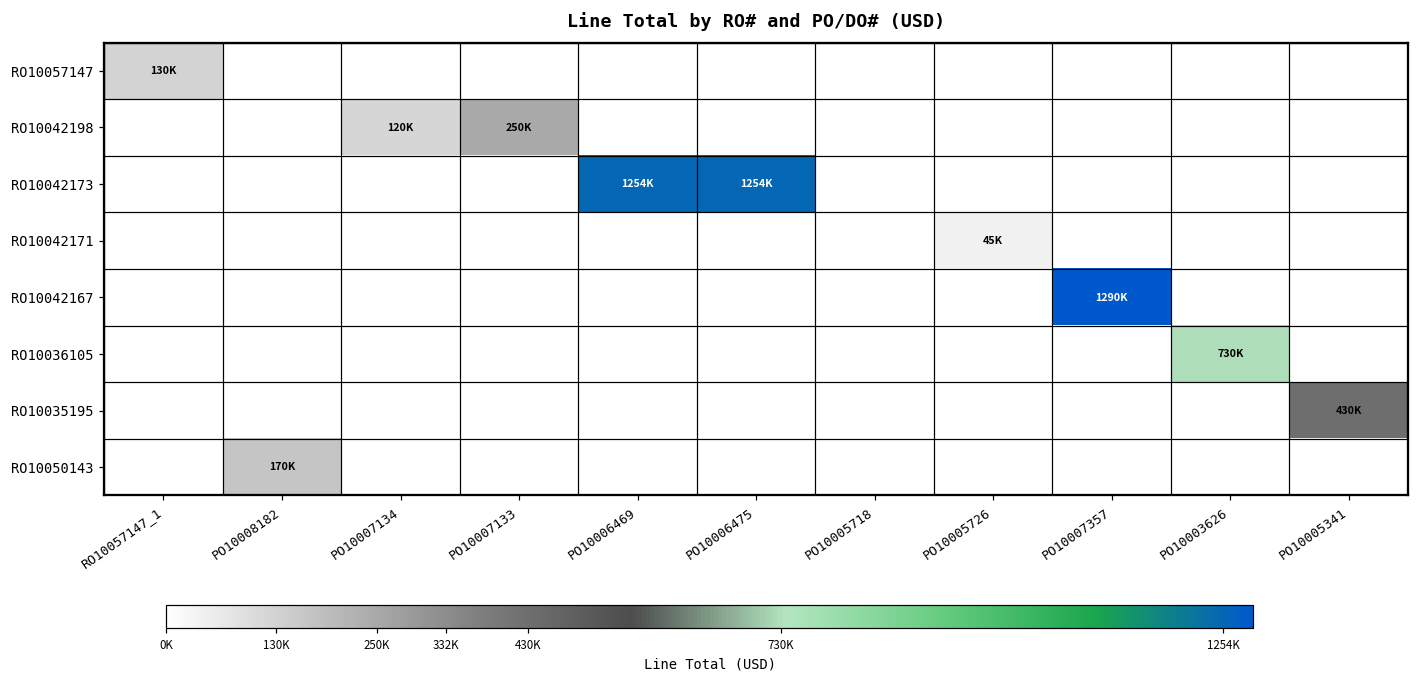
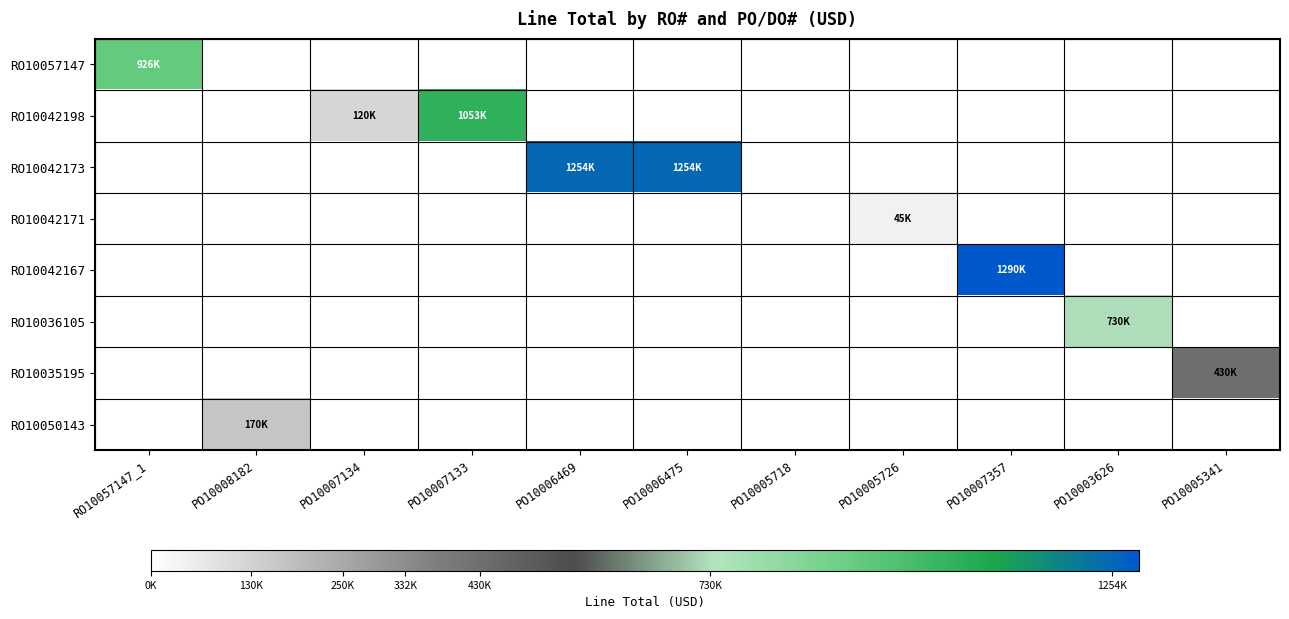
  {
    "RO10057147": {
-     "RO10057147_1": "130K"
+     "RO10057147_1": "926K"
    },
    "RO10042198": {
      "PO10007134": "120K",
-     "PO10007133": "250K"
+     "PO10007133": "1053K"
    },
    "RO10042173": {
      "PO10006469": "1254K",
      "PO10006475": "1254K"
    },
    "RO10042171": {
      "PO10005726": "45K"
    },
    "RO10042167": {
      "PO10007357": "1290K"
    },
    "RO10036105": {
      "PO10003626": "730K"
    },
    "RO10035195": {
      "PO10005341": "430K"
    },
    "RO10050143": {
      "PO10008182": "170K"
    }
  }
